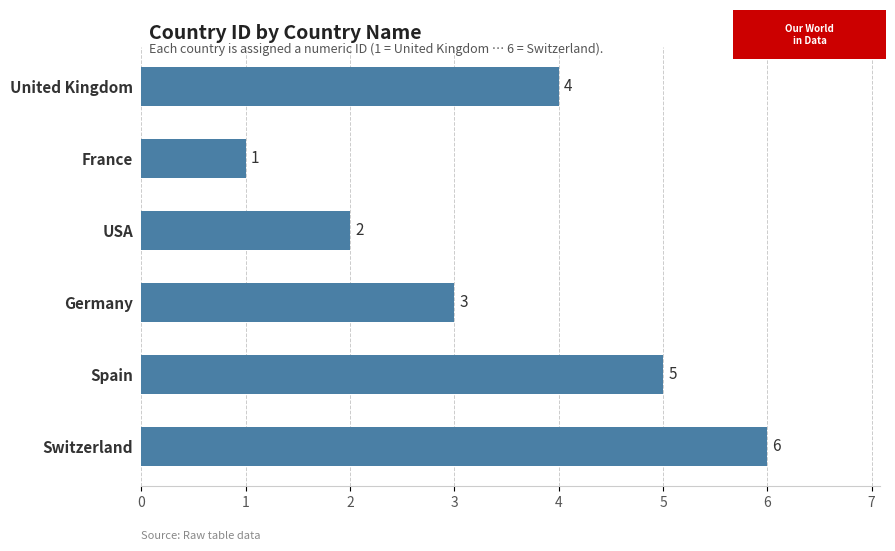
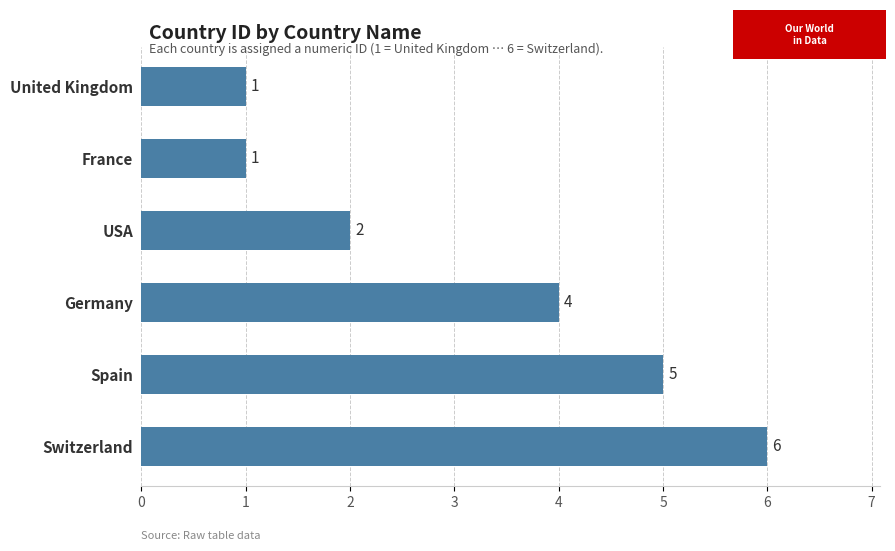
  {
-   "United Kingdom": 4,
+   "United Kingdom": 1,
    "France": 1,
    "USA": 2,
-   "Germany": 3,
+   "Germany": 4,
    "Spain": 5,
    "Switzerland": 6
  }
